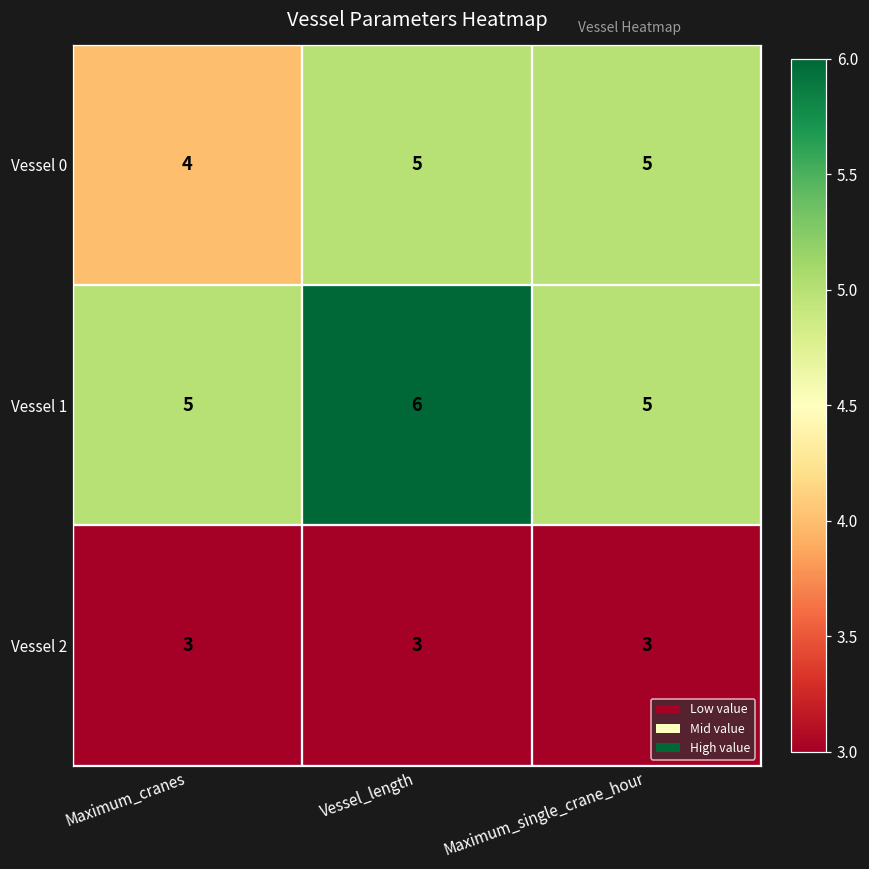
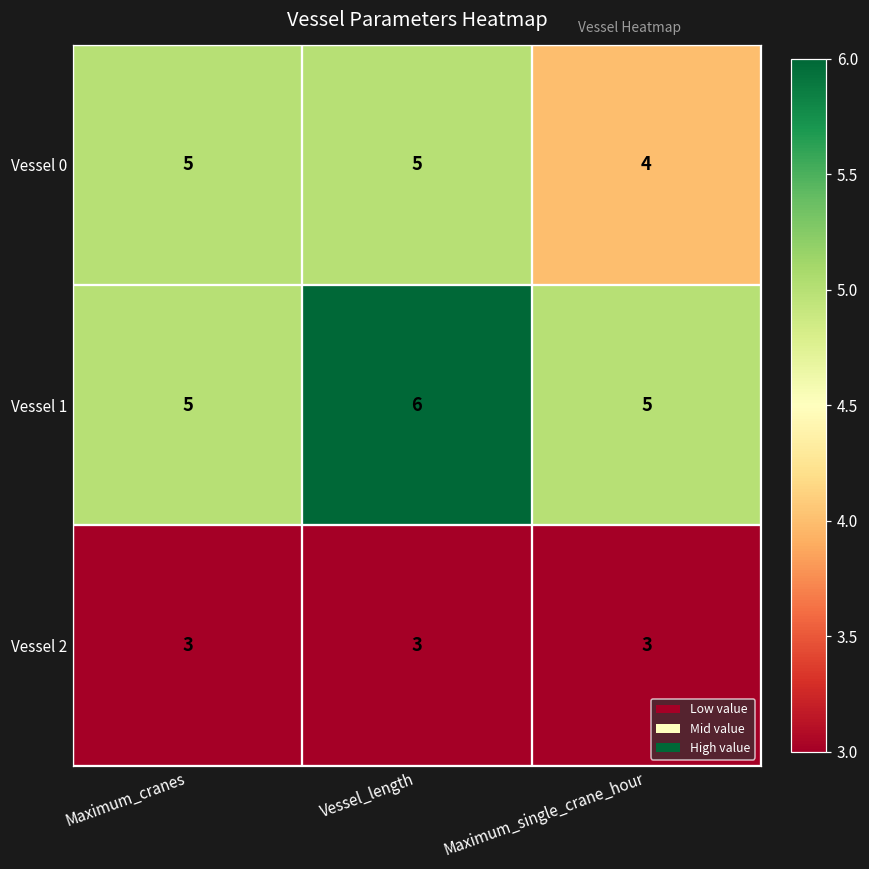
  {
    "Vessel 0": {
-     "Maximum_cranes": 4,
+     "Maximum_cranes": 5,
      "Vessel_length": 5,
-     "Maximum_single_crane_hour": 5
+     "Maximum_single_crane_hour": 4
    },
    "Vessel 1": {
      "Maximum_cranes": 5,
      "Vessel_length": 6,
      "Maximum_single_crane_hour": 5
    },
    "Vessel 2": {
      "Maximum_cranes": 3,
      "Vessel_length": 3,
      "Maximum_single_crane_hour": 3
    }
  }
